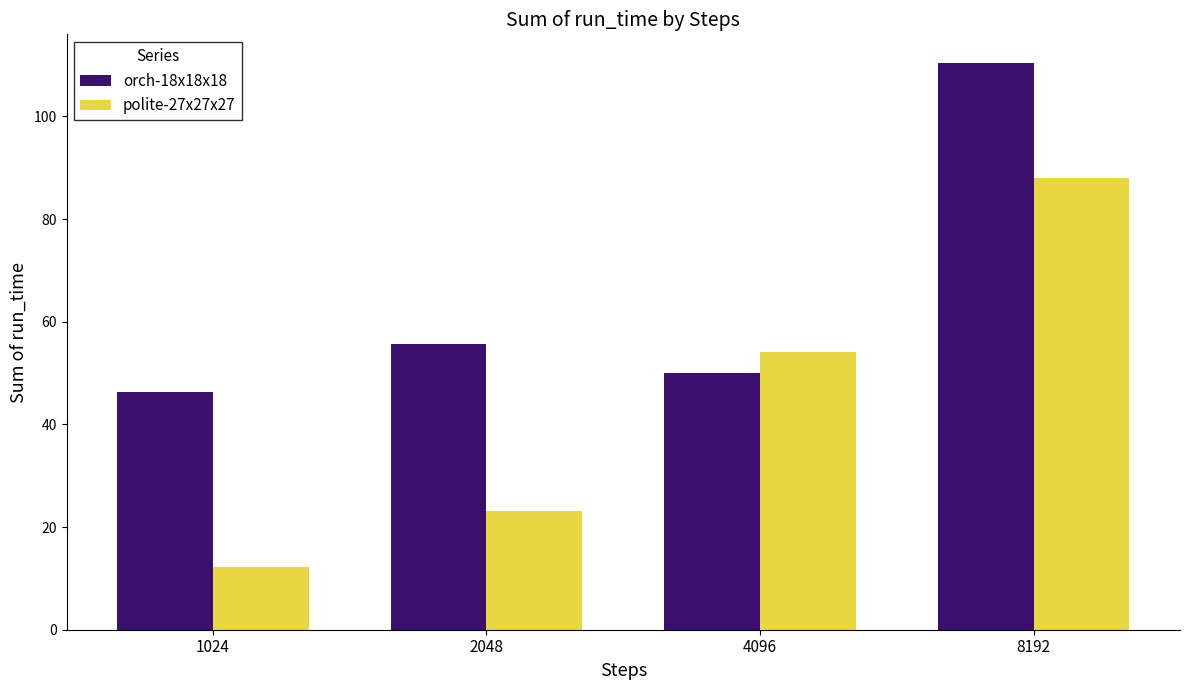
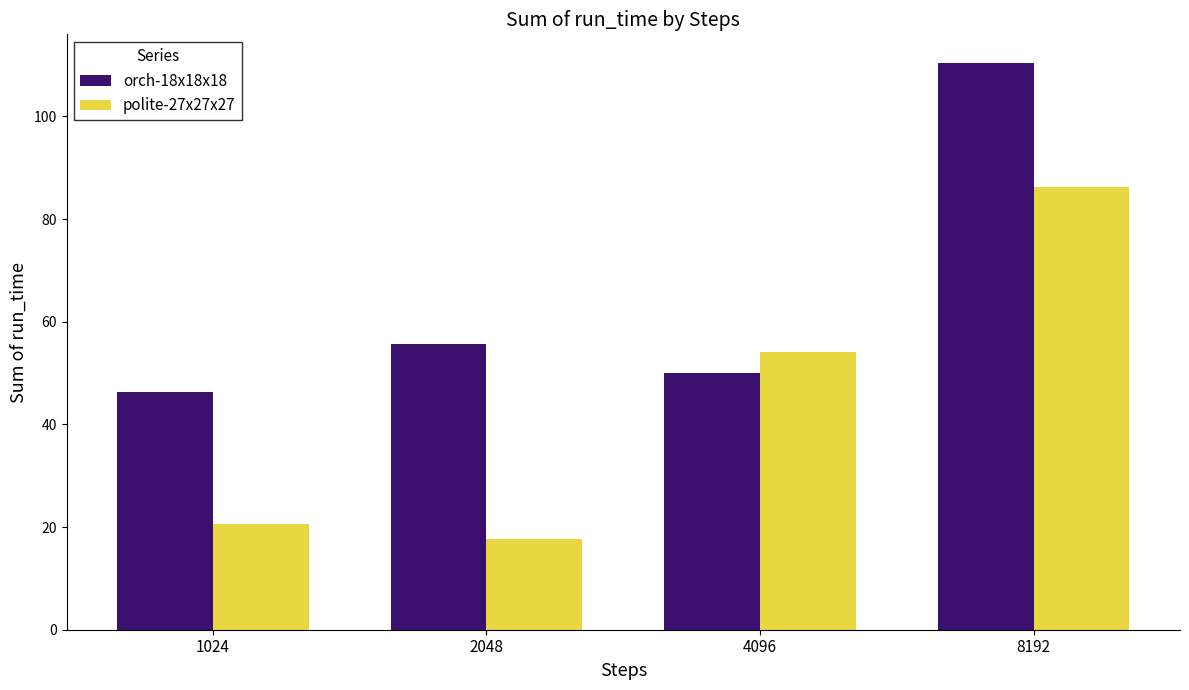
  {
    "orch-18x18x18": {
      "1024": 46,
      "2048": 56,
      "4096": 50,
      "8192": 110
    },
    "polite-27x27x27": {
-     "1024": 12,
-     "2048": 23,
+     "1024": 21,
+     "2048": 18,
      "4096": 54,
-     "8192": 88
+     "8192": 86
    }
  }
